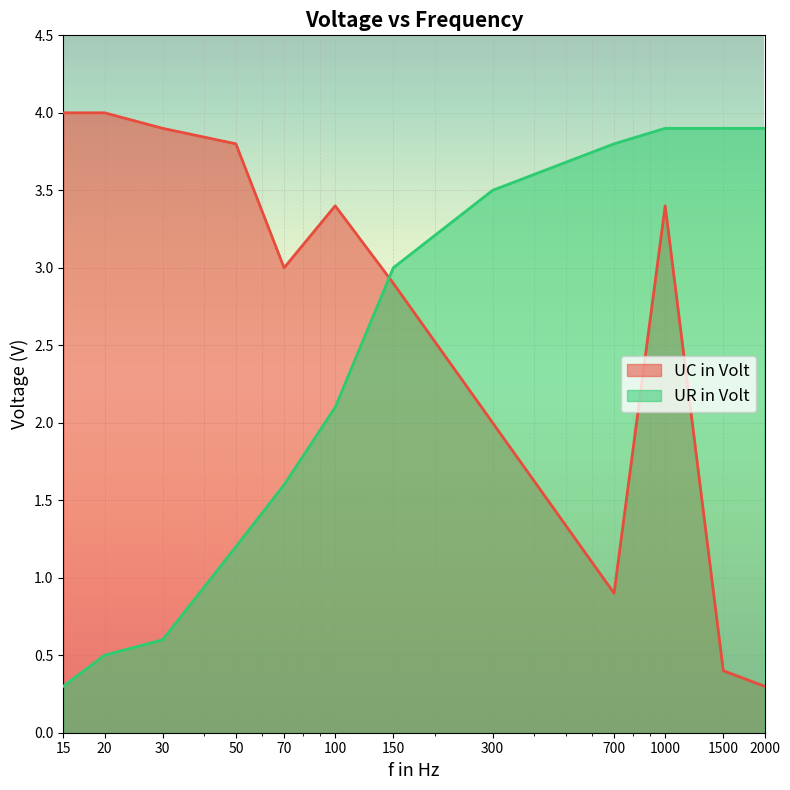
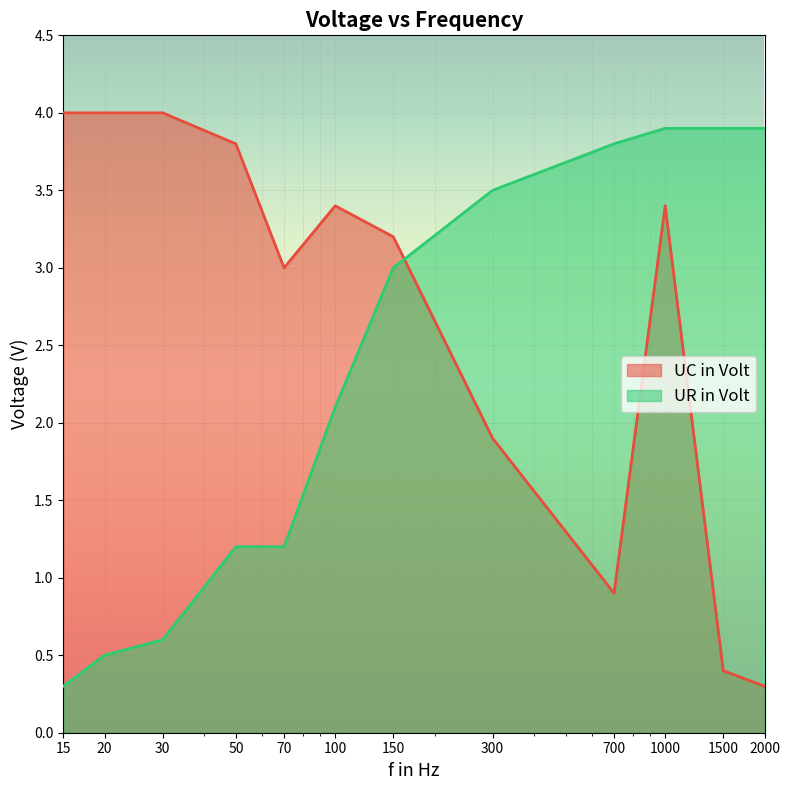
  {
    "UC in Volt": {
      "15": 4.0,
      "20": 4.0,
-     "30": 3.9,
+     "30": 4.0,
      "50": 3.8,
      "70": 3.0,
      "100": 3.4,
-     "150": 2.9,
-     "300": 2.0,
+     "150": 3.2,
+     "300": 1.9,
      "700": 0.9,
      "1000": 3.4,
      "1500": 0.4,
      "2000": 0.3
    },
    "UR in Volt": {
      "15": 0.3,
      "20": 0.5,
      "30": 0.6,
      "50": 1.2,
-     "70": 1.6,
+     "70": 1.2,
      "100": 2.1,
      "150": 3.0,
      "300": 3.5,
      "700": 3.8,
      "1000": 3.9,
      "1500": 3.9,
      "2000": 3.9
    }
  }
